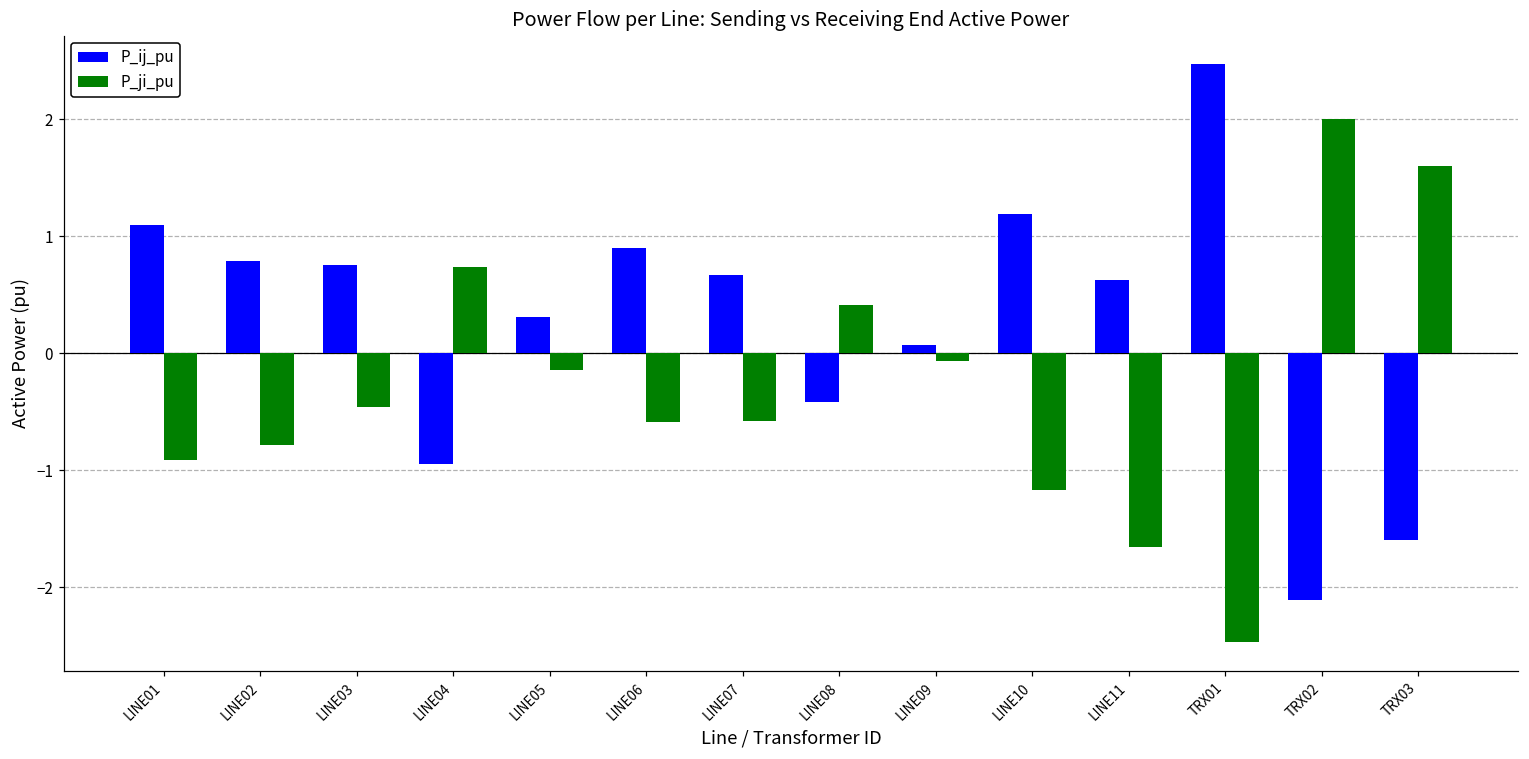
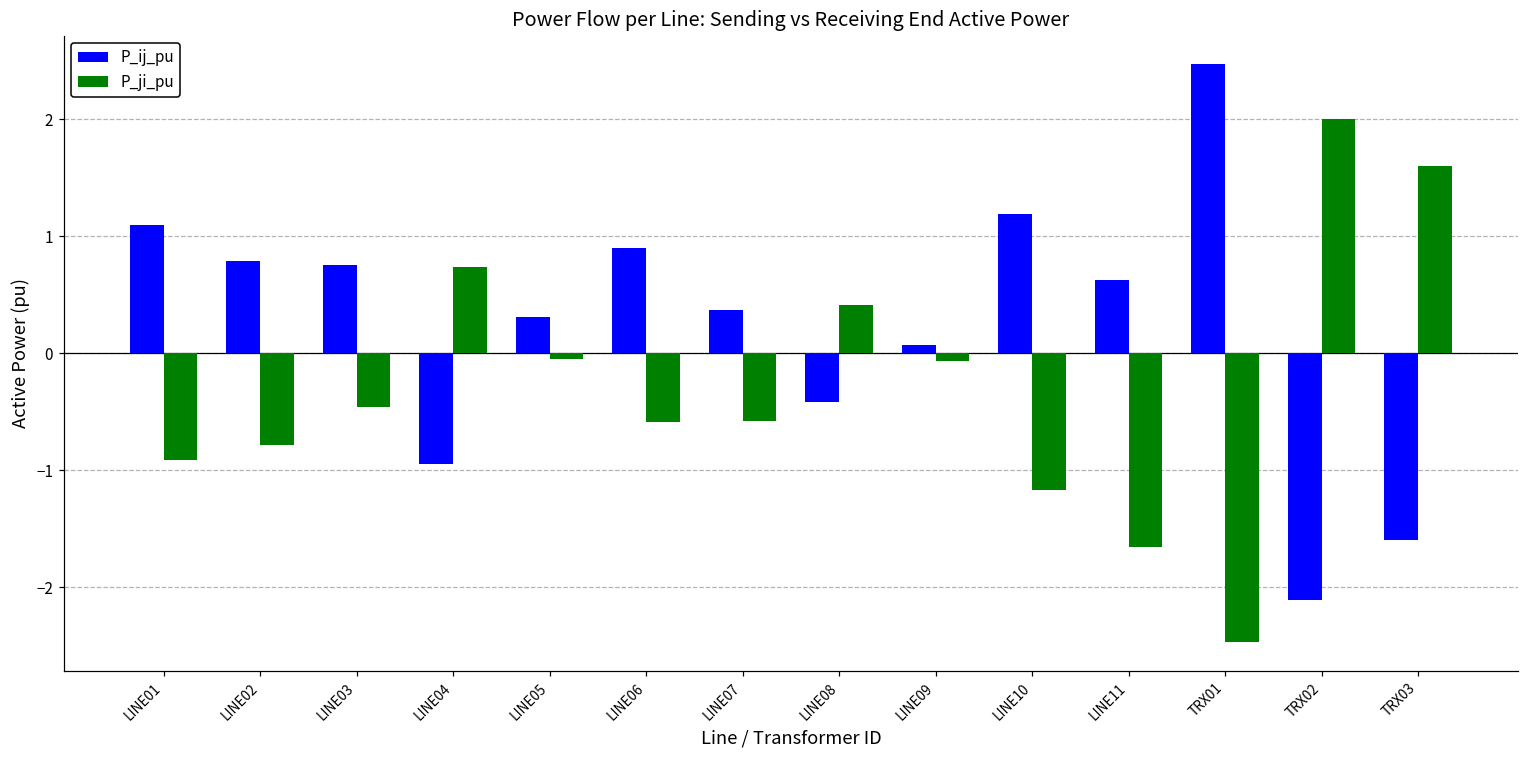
  {
    "P_ij_pu": {
      "LINE01": 1.10,
      "LINE02": 0.79,
      "LINE03": 0.75,
      "LINE04": -0.94,
      "LINE05": 0.31,
      "LINE06": 0.90,
-     "LINE07": 0.67,
+     "LINE07": 0.37,
      "LINE08": -0.41,
      "LINE09": 0.07,
      "LINE10": 1.19,
      "LINE11": 0.63,
      "TRX01": 2.47,
      "TRX02": -2.11,
      "TRX03": -1.60
    },
    "P_ji_pu": {
      "LINE01": -0.91,
      "LINE02": -0.79,
      "LINE03": -0.46,
      "LINE04": 0.74,
-     "LINE05": -0.14,
+     "LINE05": -0.05,
      "LINE06": -0.59,
      "LINE07": -0.58,
      "LINE08": 0.41,
      "LINE09": -0.07,
      "LINE10": -1.17,
      "LINE11": -1.65,
      "TRX01": -2.47,
      "TRX02": 2.00,
      "TRX03": 1.60
    }
  }
